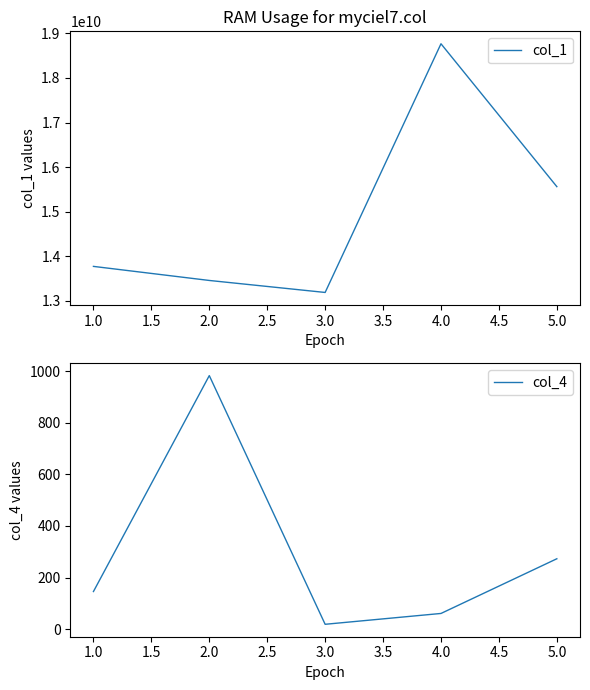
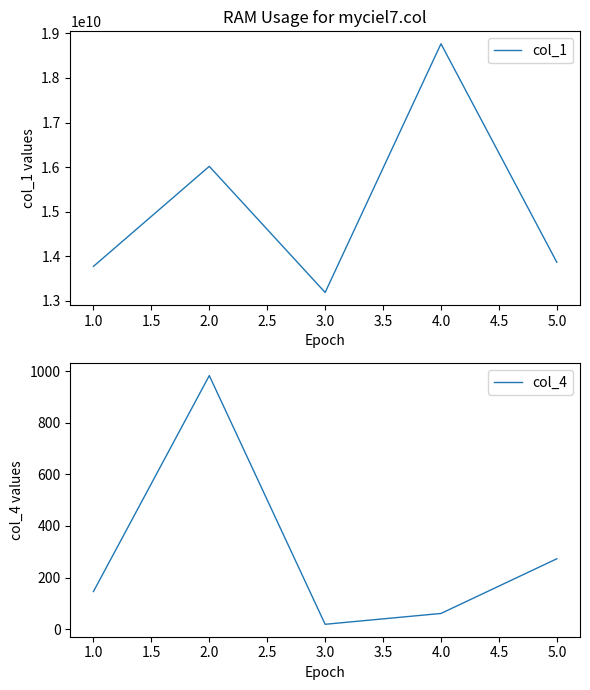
  {
    "RAM Usage for myciel7.col": {
      "1.0": 13800000000,
-     "2.0": 13500000000,
+     "2.0": 16000000000,
      "3.0": 13200000000,
      "4.0": 18800000000,
-     "5.0": 15600000000
+     "5.0": 13900000000
    }
  }
